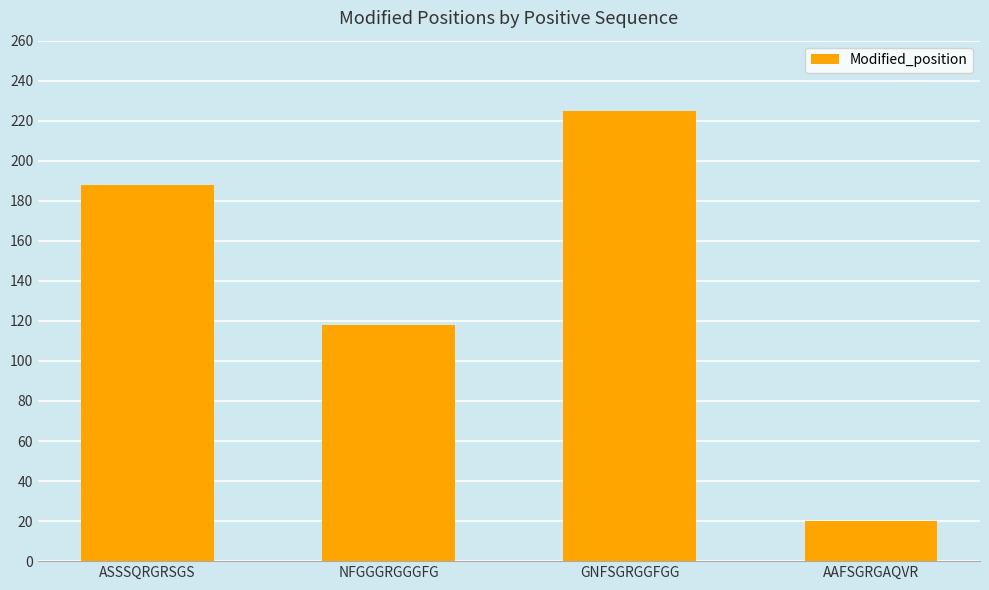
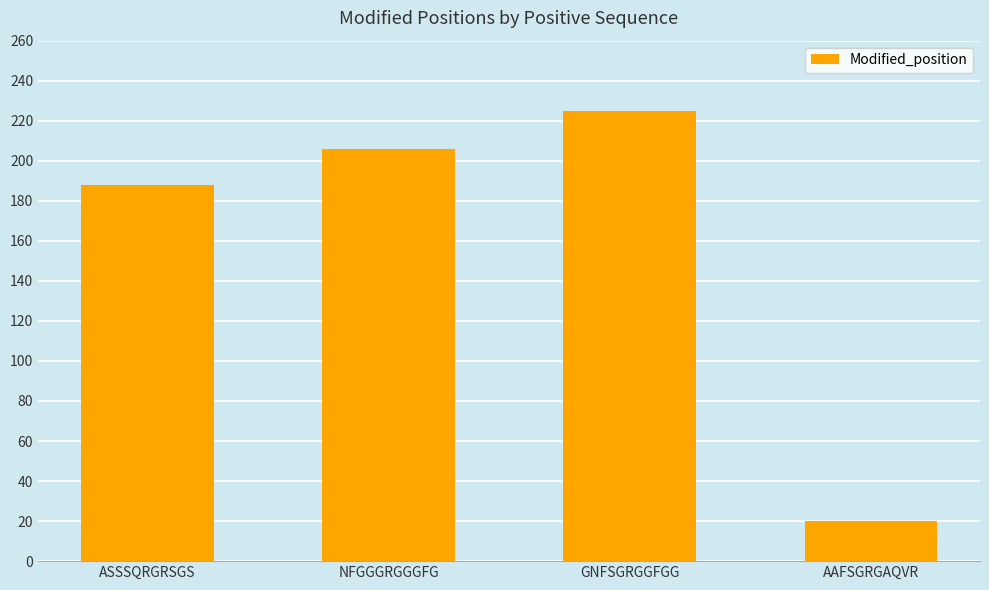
  {
    "ASSSQRGRSGS": 188,
-   "NFGGGRGGGFG": 118,
+   "NFGGGRGGGFG": 206,
    "GNFSGRGGFGG": 225,
    "AAFSGRGAQVR": 20
  }
